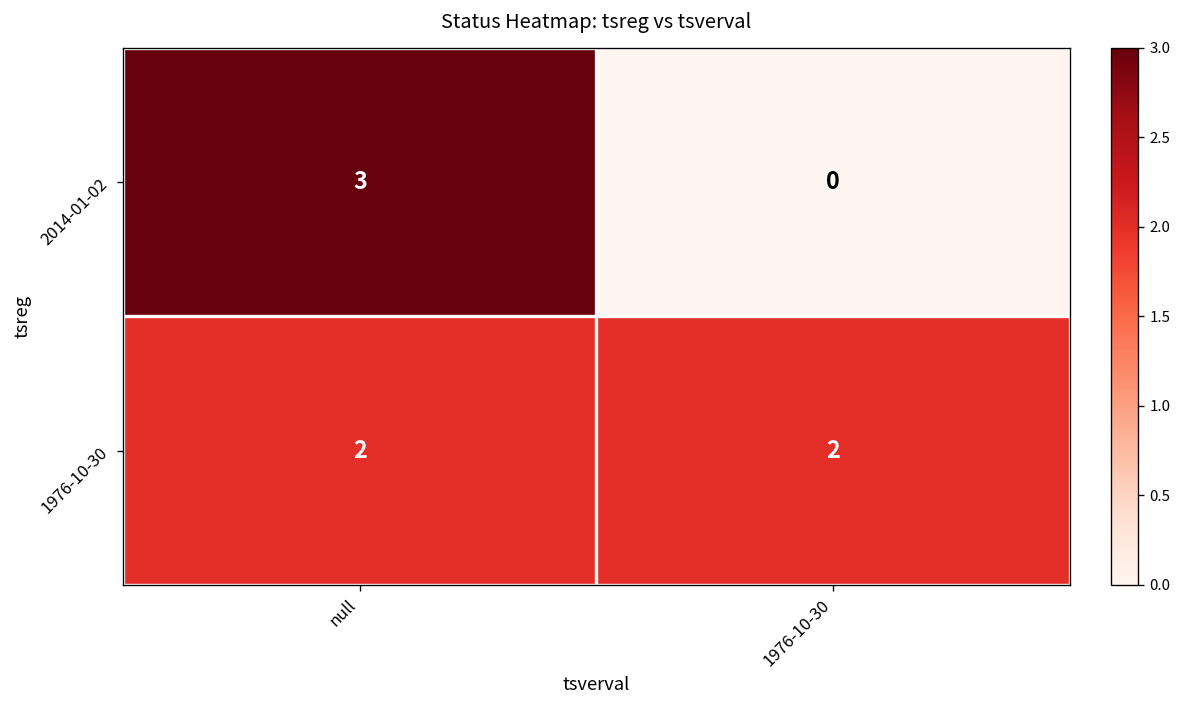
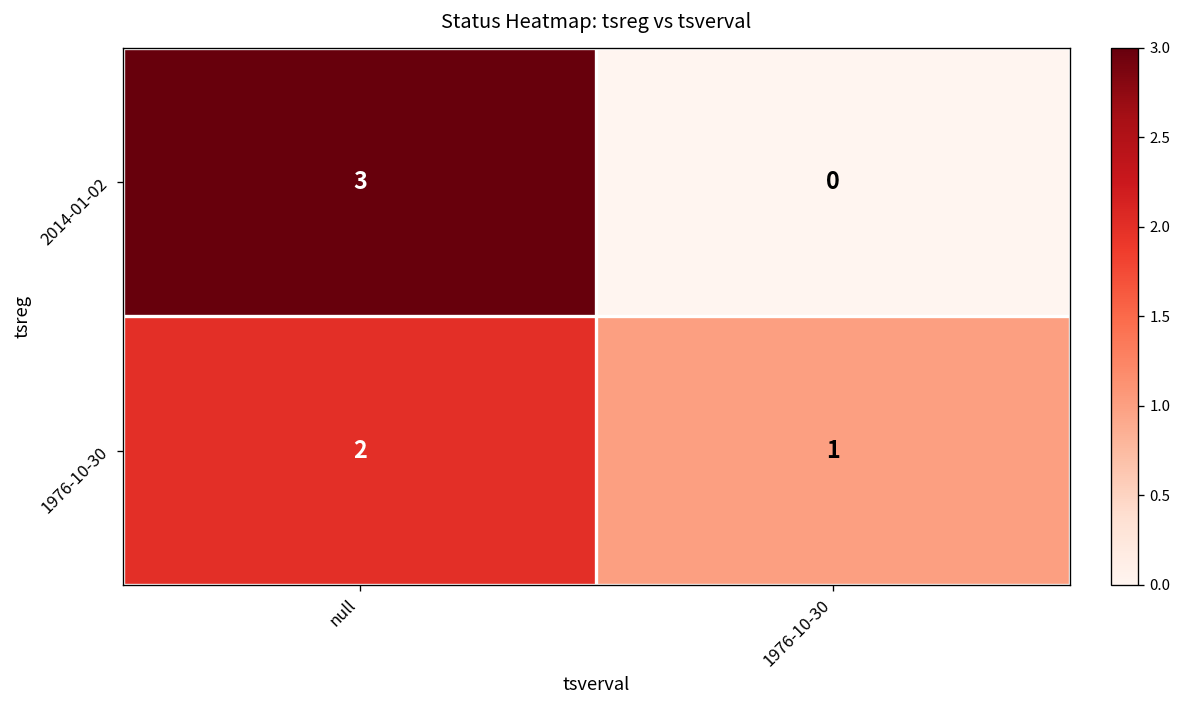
  {
    "2014-01-02": {
      "null": 3,
      "1976-10-30": 0
    },
    "1976-10-30": {
      "null": 2,
-     "1976-10-30": 2
+     "1976-10-30": 1
    }
  }
